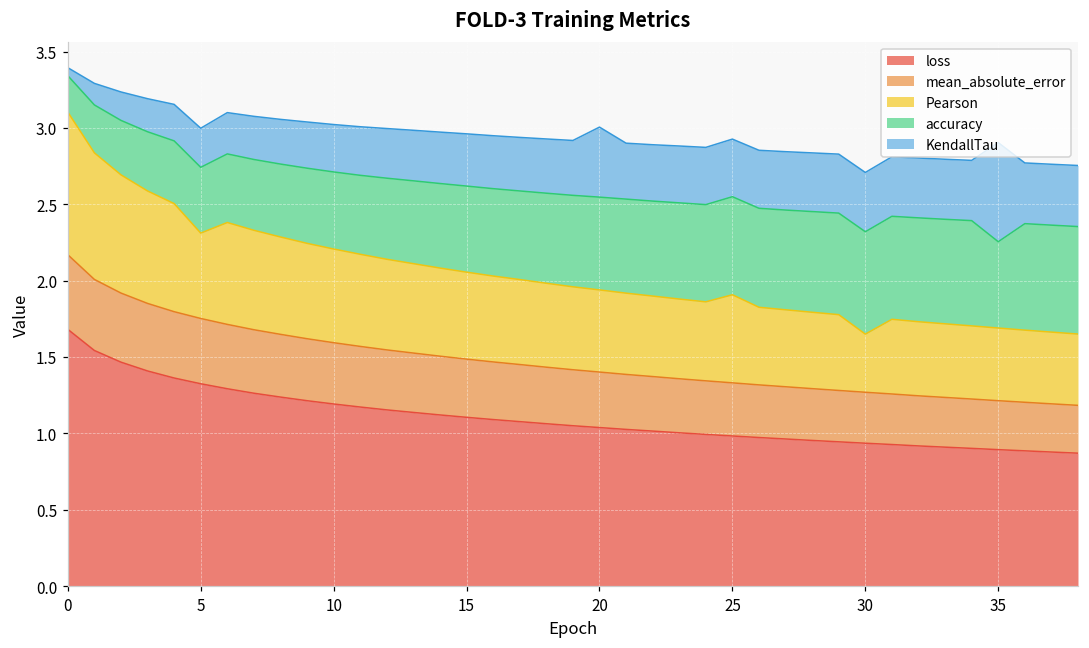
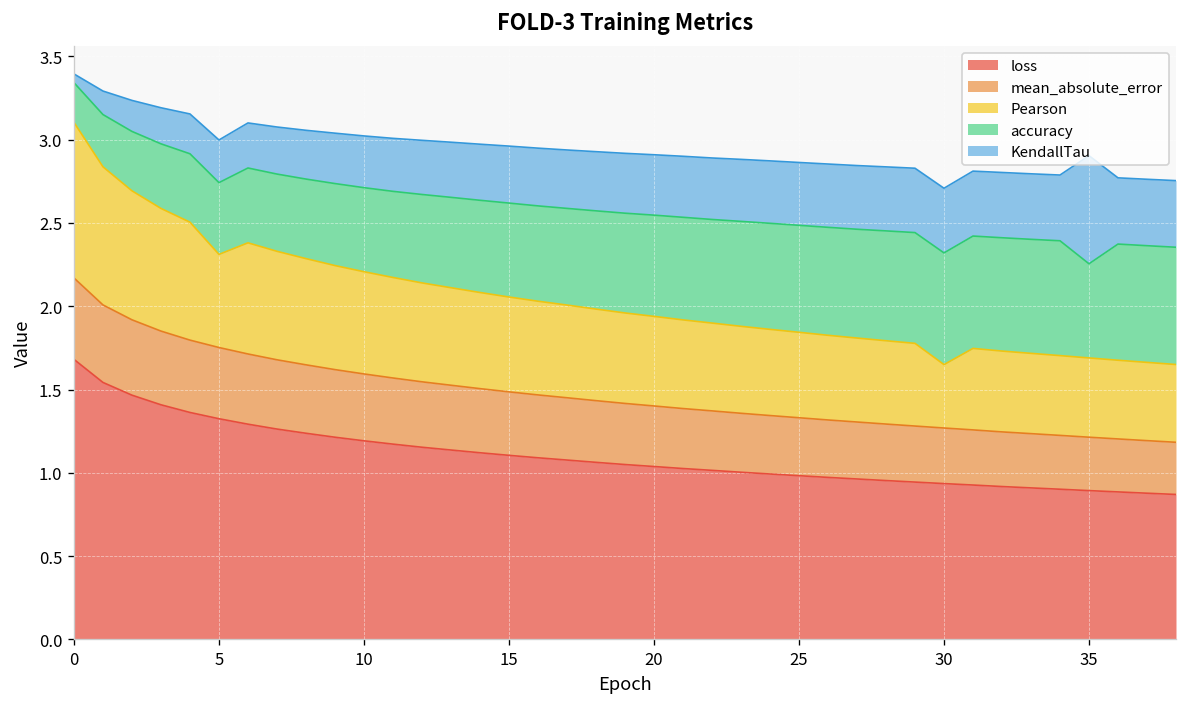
  {
    "Pearson": {
      "0": 0.93,
      "5": 0.56,
      "10": 0.61,
      "15": 0.57,
      "20": 0.54,
-     "25": 0.58,
+     "25": 0.51,
      "30": 0.38,
      "35": 0.48
    },
    "accuracy": {
      "0": 0.24,
      "5": 0.43,
      "10": 0.50,
      "15": 0.56,
      "20": 0.61,
      "25": 0.64,
      "30": 0.67,
      "35": 0.57
    },
    "KendallTau": {
      "0": 0.05,
      "5": 0.26,
      "10": 0.31,
      "15": 0.34,
-     "20": 0.46,
+     "20": 0.36,
      "25": 0.38,
      "30": 0.39
    }
  }
